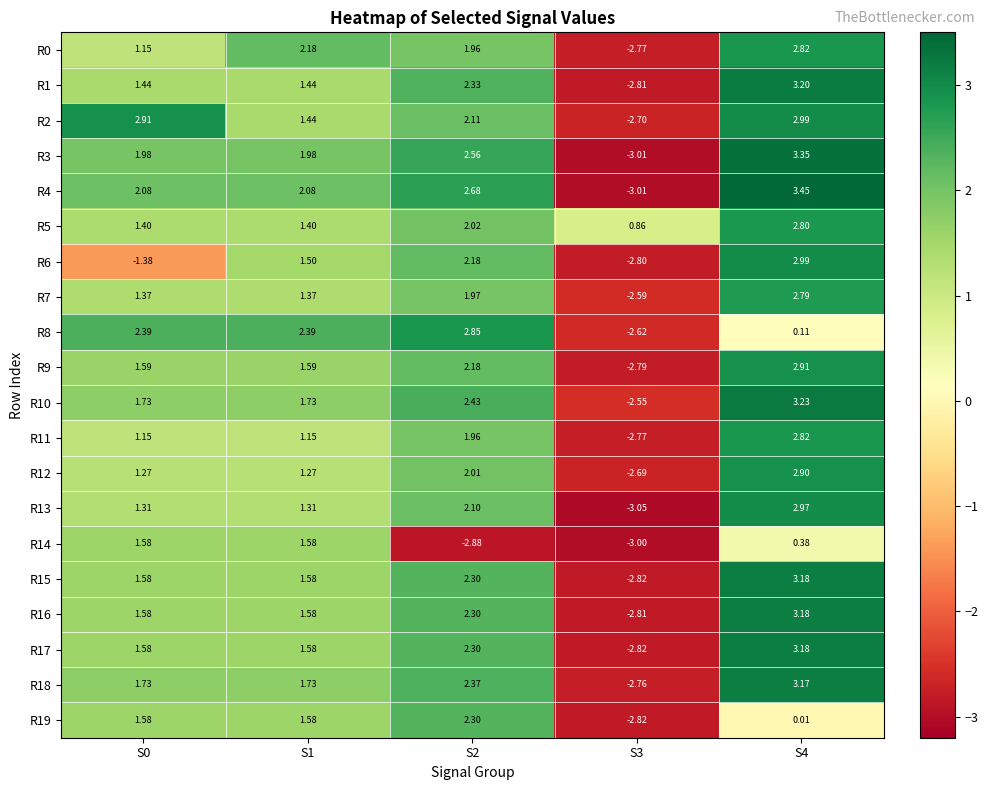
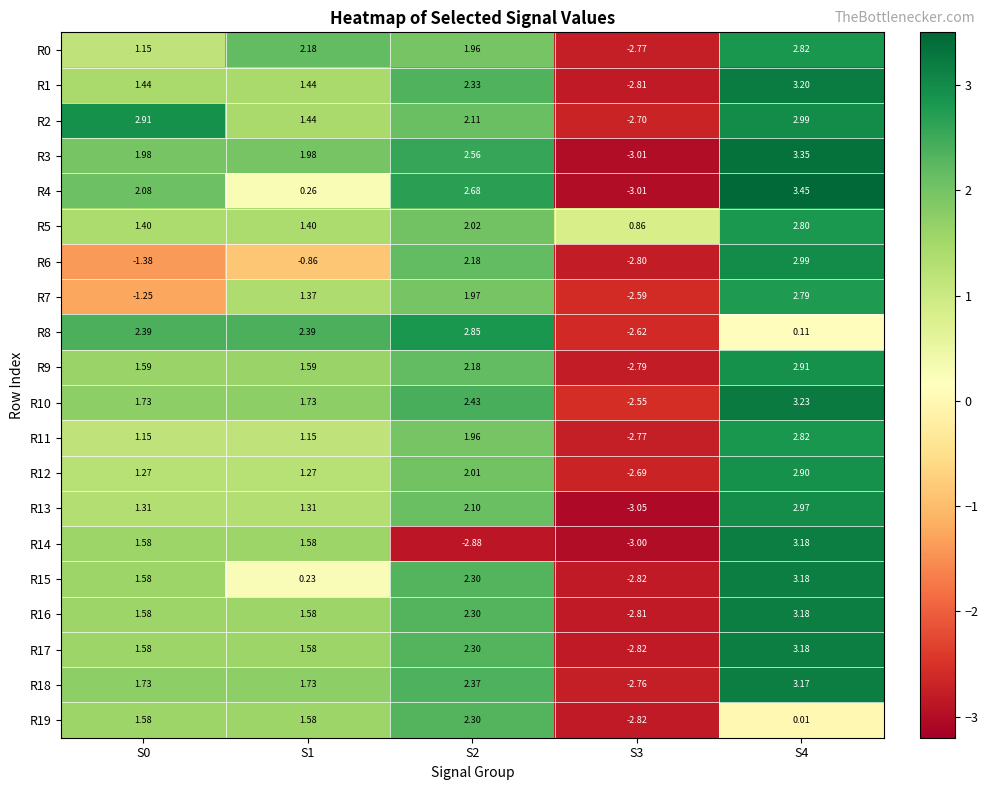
  {
    "R0": {
      "S0": 1.15,
      "S1": 2.18,
      "S2": 1.96,
      "S3": -2.77,
      "S4": 2.82
    },
    "R1": {
      "S0": 1.44,
      "S1": 1.44,
      "S2": 2.33,
      "S3": -2.81,
      "S4": 3.20
    },
    "R2": {
      "S0": 2.91,
      "S1": 1.44,
      "S2": 2.11,
      "S3": -2.70,
      "S4": 2.99
    },
    "R3": {
      "S0": 1.98,
      "S1": 1.98,
      "S2": 2.56,
      "S3": -3.01,
      "S4": 3.35
    },
    "R4": {
      "S0": 2.08,
-     "S1": 2.08,
+     "S1": 0.26,
      "S2": 2.68,
      "S3": -3.01,
      "S4": 3.45
    },
    "R5": {
      "S0": 1.40,
      "S1": 1.40,
      "S2": 2.02,
      "S3": 0.86,
      "S4": 2.80
    },
    "R6": {
      "S0": -1.38,
-     "S1": 1.50,
+     "S1": -0.86,
      "S2": 2.18,
      "S3": -2.80,
      "S4": 2.99
    },
    "R7": {
-     "S0": 1.37,
+     "S0": -1.25,
      "S1": 1.37,
      "S2": 1.97,
      "S3": -2.59,
      "S4": 2.79
    },
    "R8": {
      "S0": 2.39,
      "S1": 2.39,
      "S2": 2.85,
      "S3": -2.62,
      "S4": 0.11
    },
    "R9": {
      "S0": 1.59,
      "S1": 1.59,
      "S2": 2.18,
      "S3": -2.79,
      "S4": 2.91
    },
    "R10": {
      "S0": 1.73,
      "S1": 1.73,
      "S2": 2.43,
      "S3": -2.55,
      "S4": 3.23
    },
    "R11": {
      "S0": 1.15,
      "S1": 1.15,
      "S2": 1.96,
      "S3": -2.77,
      "S4": 2.82
    },
    "R12": {
      "S0": 1.27,
      "S1": 1.27,
      "S2": 2.01,
      "S3": -2.69,
      "S4": 2.90
    },
    "R13": {
      "S0": 1.31,
      "S1": 1.31,
      "S2": 2.10,
      "S3": -3.05,
      "S4": 2.97
    },
    "R14": {
      "S0": 1.58,
      "S1": 1.58,
      "S2": -2.88,
      "S3": -3.00,
-     "S4": 0.38
+     "S4": 3.18
    },
    "R15": {
      "S0": 1.58,
-     "S1": 1.58,
+     "S1": 0.23,
      "S2": 2.30,
      "S3": -2.82,
      "S4": 3.18
    },
    "R16": {
      "S0": 1.58,
      "S1": 1.58,
      "S2": 2.30,
      "S3": -2.81,
      "S4": 3.18
    },
    "R17": {
      "S0": 1.58,
      "S1": 1.58,
      "S2": 2.30,
      "S3": -2.82,
      "S4": 3.18
    },
    "R18": {
      "S0": 1.73,
      "S1": 1.73,
      "S2": 2.37,
      "S3": -2.76,
      "S4": 3.17
    },
    "R19": {
      "S0": 1.58,
      "S1": 1.58,
      "S2": 2.30,
      "S3": -2.82,
      "S4": 0.01
    }
  }
